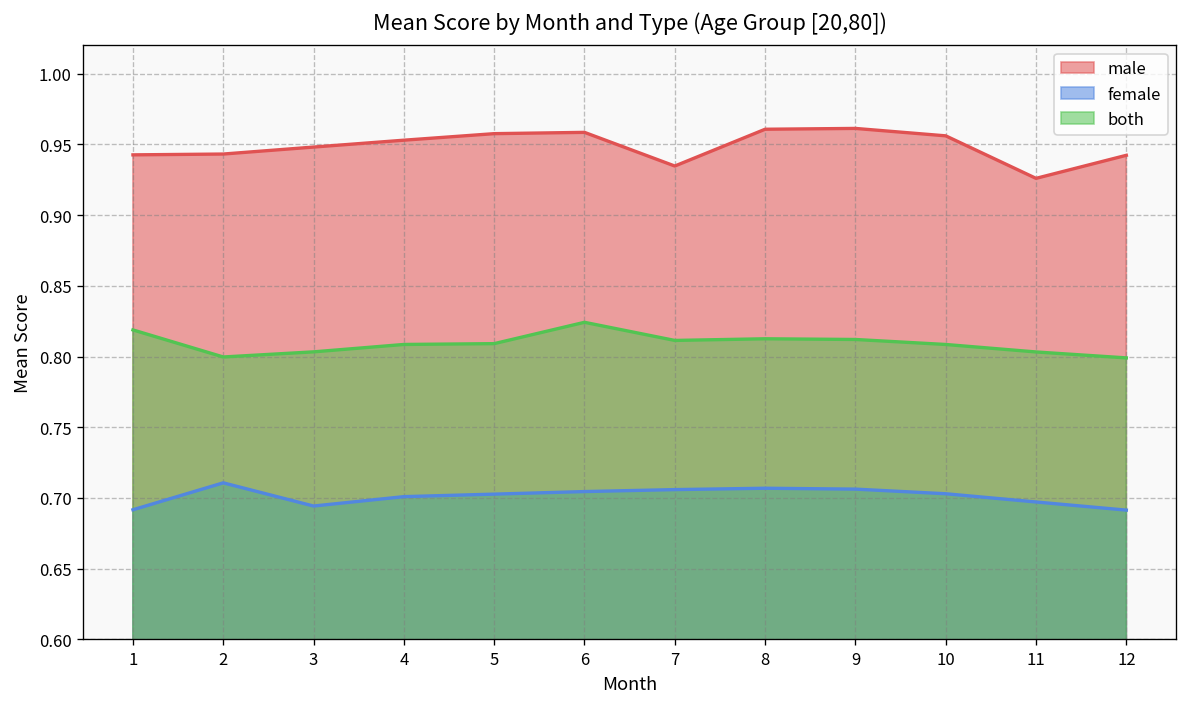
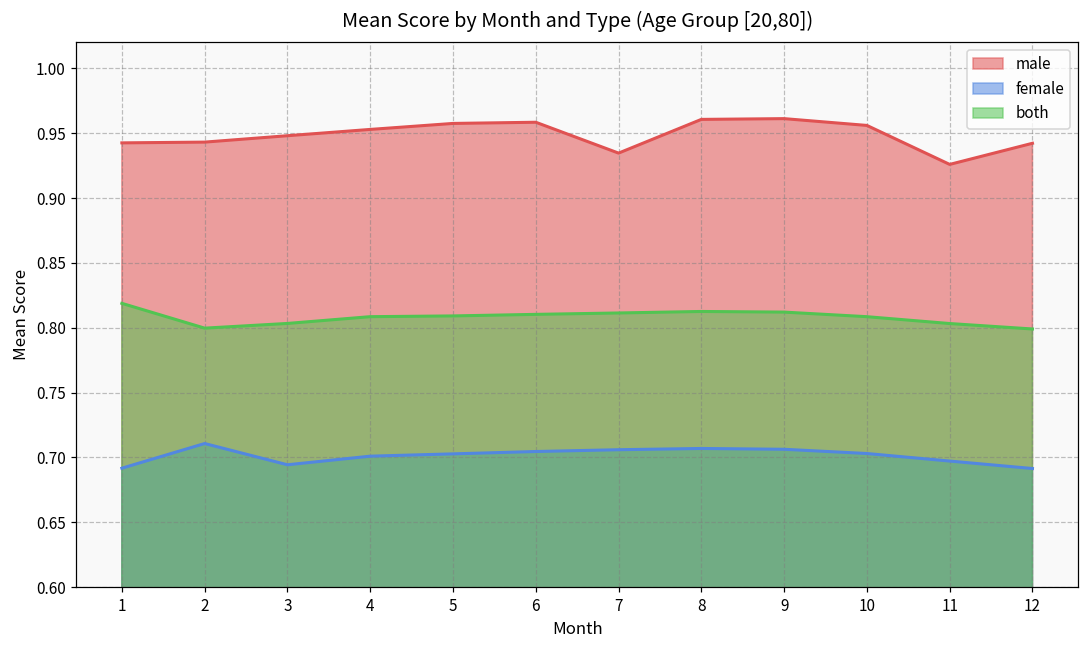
  {
    "male": {
      "1": 0.943,
      "2": 0.943,
      "3": 0.948,
      "4": 0.953,
      "5": 0.958,
      "6": 0.958,
      "7": 0.935,
      "8": 0.961,
      "9": 0.961,
      "10": 0.956,
      "11": 0.926,
      "12": 0.942
    },
    "female": {
      "1": 0.692,
      "2": 0.711,
      "3": 0.694,
      "4": 0.701,
      "5": 0.703,
      "6": 0.705,
      "7": 0.706,
      "8": 0.707,
      "9": 0.706,
      "10": 0.703,
      "11": 0.697,
      "12": 0.691
    },
    "both": {
      "1": 0.819,
      "2": 0.800,
      "3": 0.803,
      "4": 0.809,
      "5": 0.809,
-     "6": 0.824,
+     "6": 0.810,
      "7": 0.811,
      "8": 0.813,
      "9": 0.812,
      "10": 0.809,
      "11": 0.803,
      "12": 0.799
    }
  }
